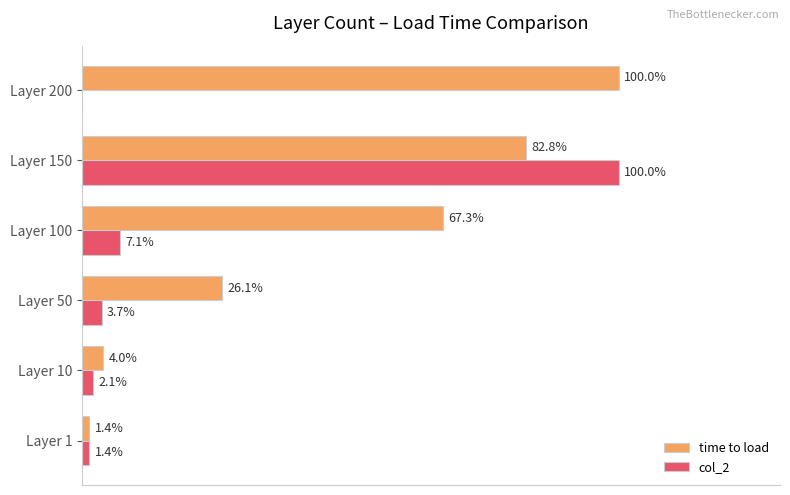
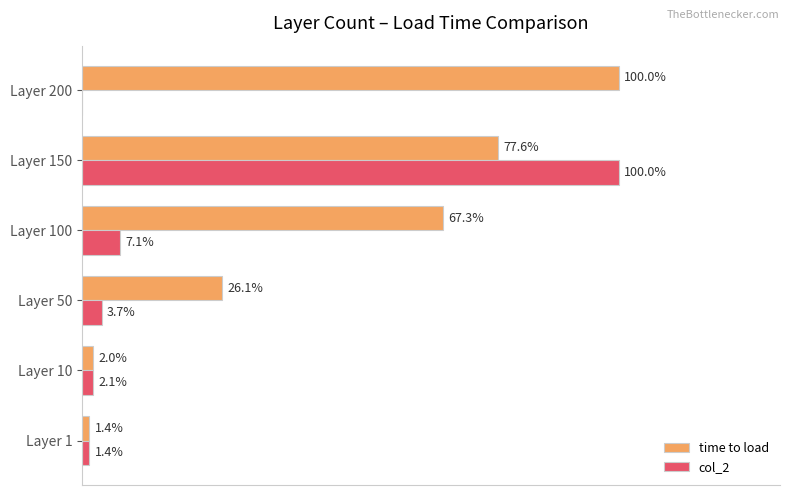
  {
    "time to load": {
      "Layer 200": "100.0%",
-     "Layer 150": "82.8%",
+     "Layer 150": "77.6%",
      "Layer 100": "67.3%",
      "Layer 50": "26.1%",
-     "Layer 10": "4.0%",
+     "Layer 10": "2.0%",
      "Layer 1": "1.4%"
    },
    "col_2": {
      "Layer 150": "100.0%",
      "Layer 100": "7.1%",
      "Layer 50": "3.7%",
      "Layer 10": "2.1%",
      "Layer 1": "1.4%"
    }
  }
